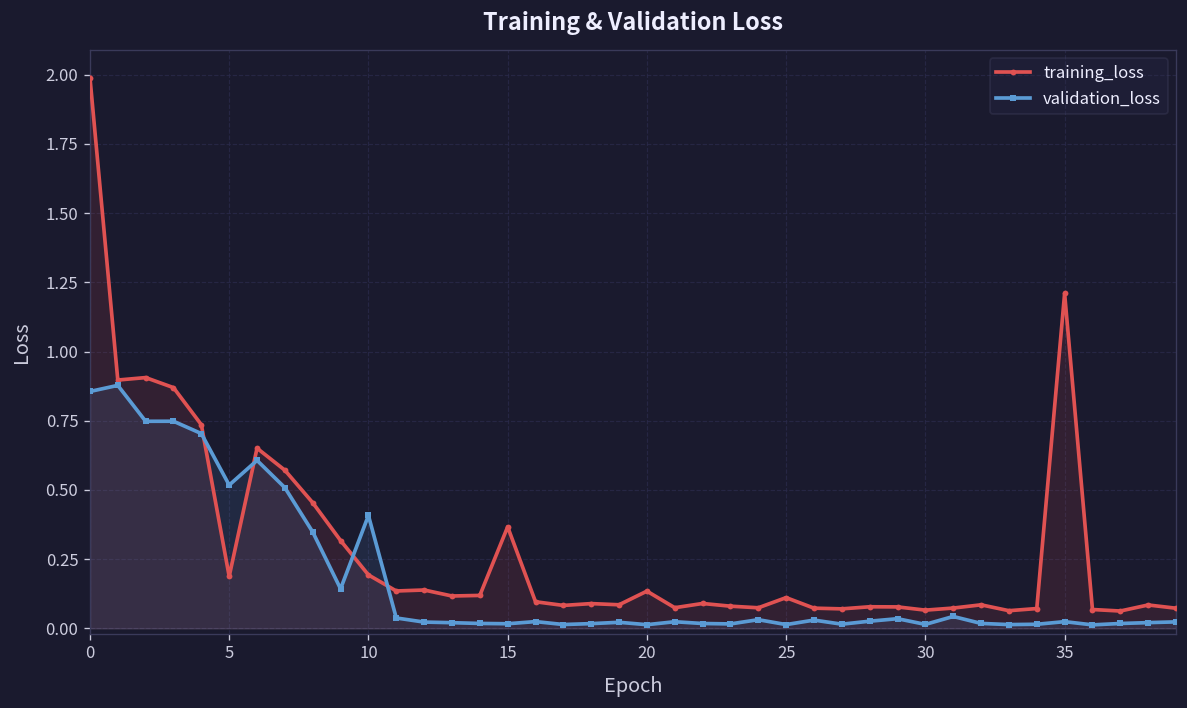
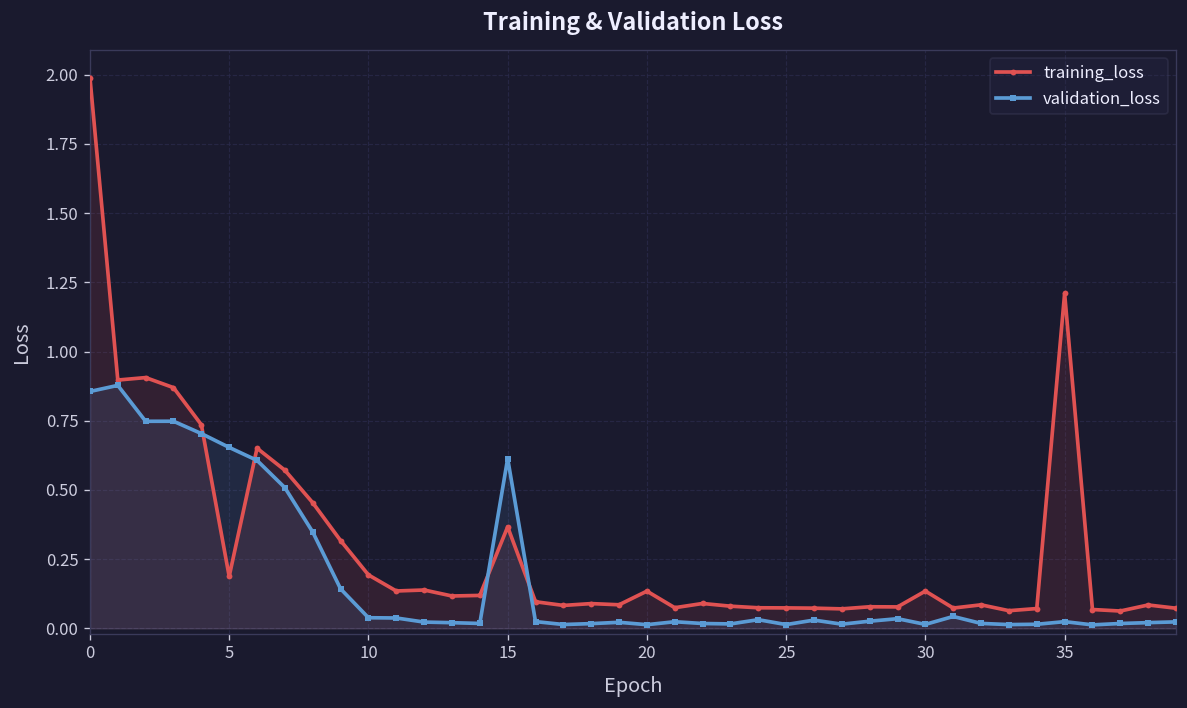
  {
    "training_loss": {
      "0": 1.99,
      "5": 0.19,
      "10": 0.19,
      "15": 0.37,
      "20": 0.13,
-     "25": 0.11,
-     "30": 0.07,
+     "25": 0.07,
+     "30": 0.13,
      "35": 1.21
    },
    "validation_loss": {
      "0": 0.86,
-     "5": 0.52,
-     "10": 0.41,
-     "15": 0.02,
+     "5": 0.65,
+     "10": 0.04,
+     "15": 0.61,
      "20": 0.01,
      "25": 0.01,
      "30": 0.01,
      "35": 0.02
    }
  }
